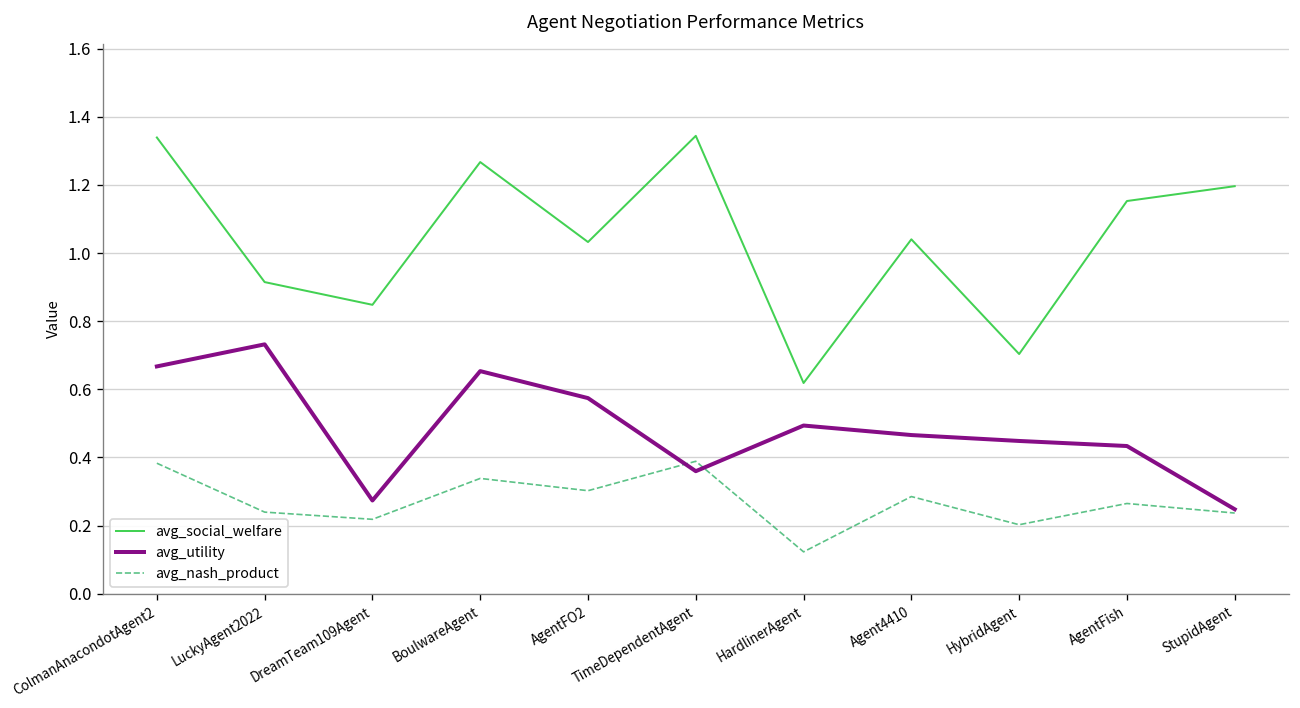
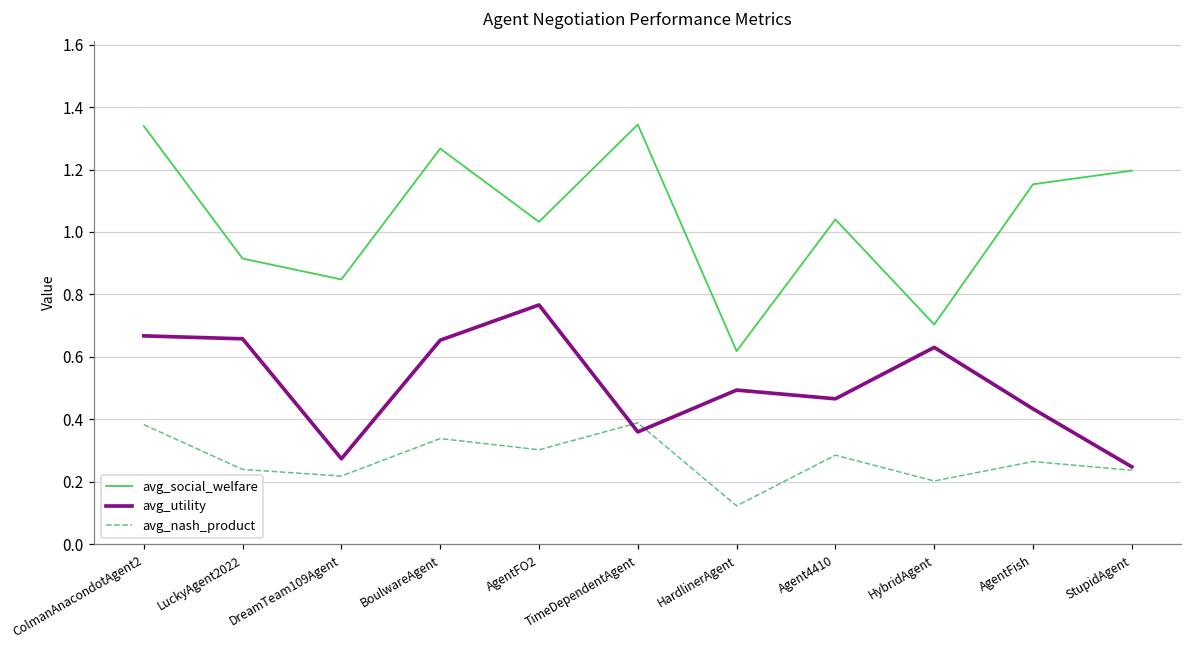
  {
    "avg_utility": {
      "ColmanAnacondotAgent2": 0.67,
-     "LuckyAgent2022": 0.73,
+     "LuckyAgent2022": 0.66,
      "DreamTeam109Agent": 0.27,
      "BoulwareAgent": 0.65,
-     "AgentFO2": 0.57,
+     "AgentFO2": 0.77,
      "TimeDependentAgent": 0.36,
      "HardlinerAgent": 0.49,
      "Agent4410": 0.47,
-     "HybridAgent": 0.45,
+     "HybridAgent": 0.63,
      "AgentFish": 0.43,
      "StupidAgent": 0.25
    }
  }
